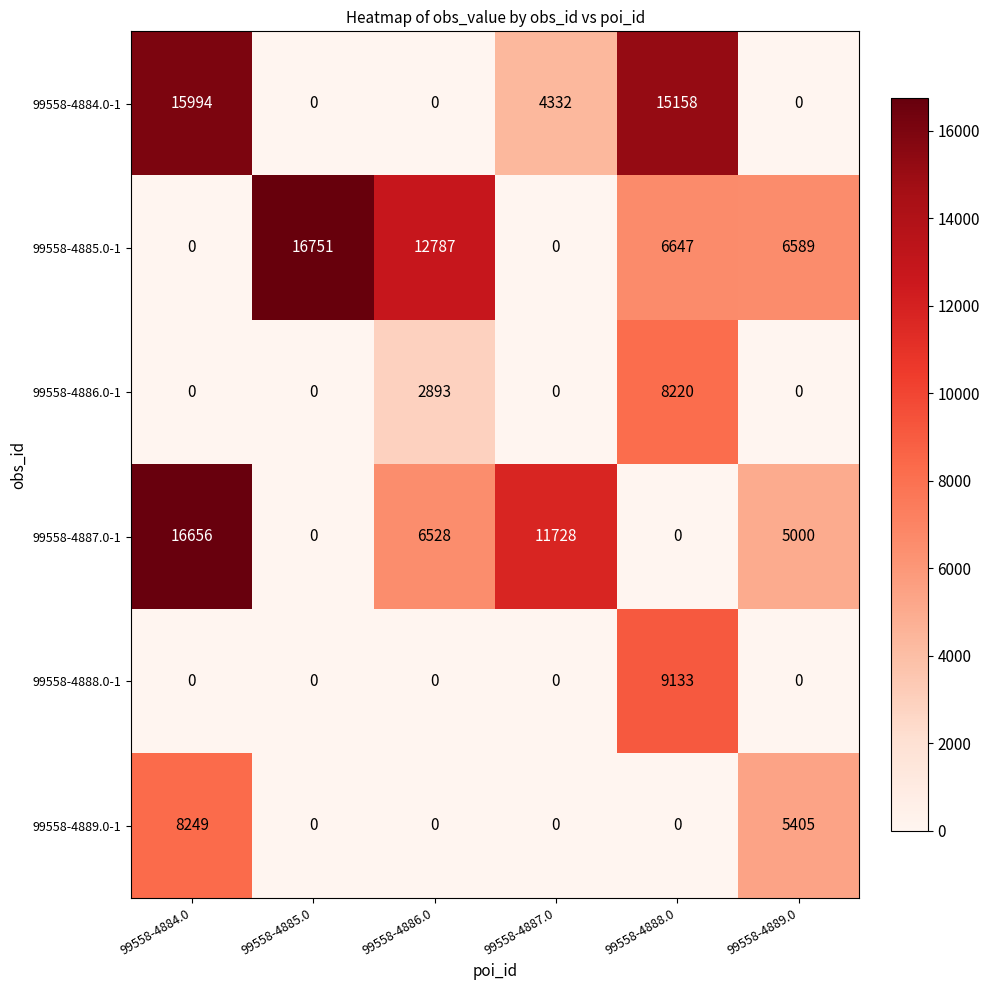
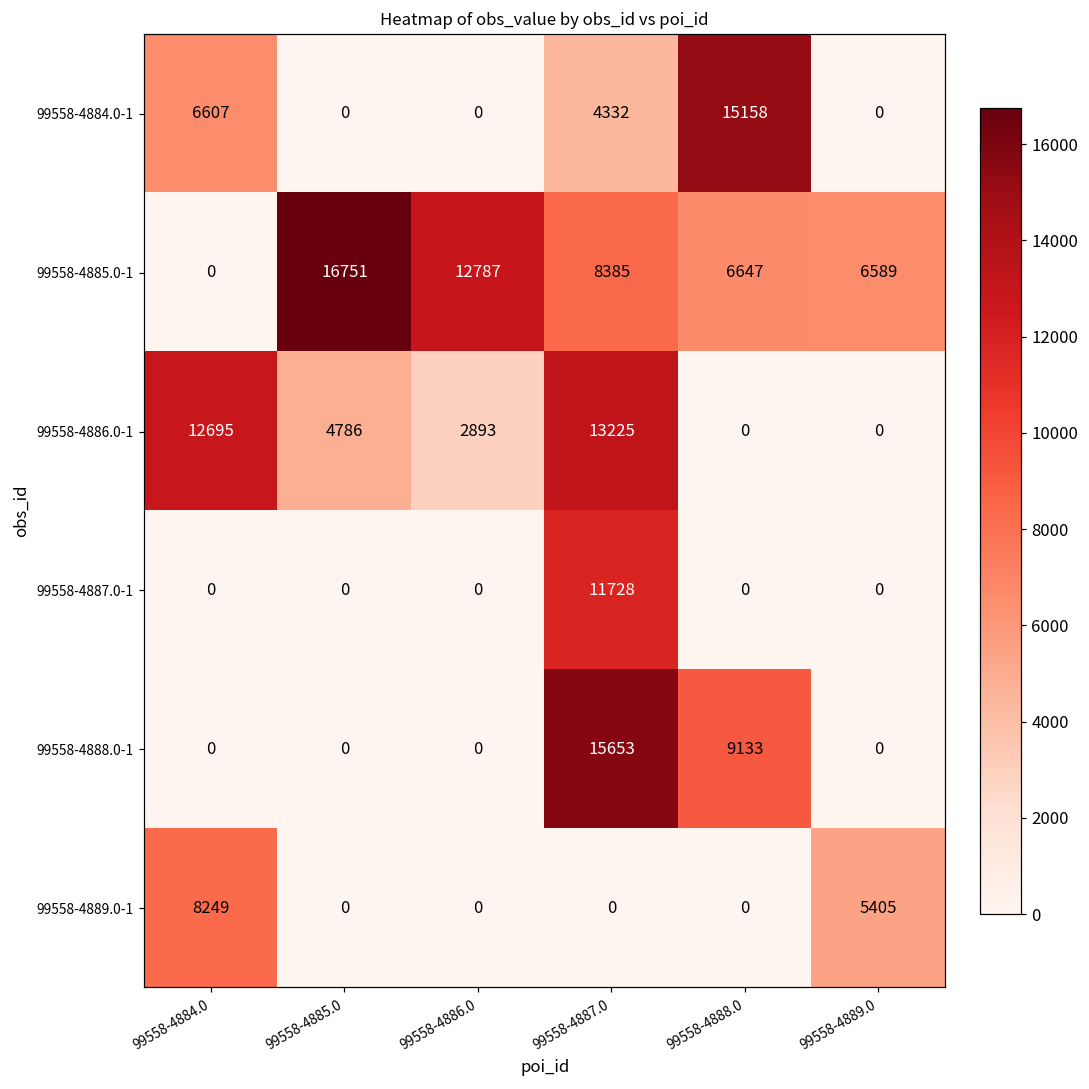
  {
    "99558-4884.0-1": {
-     "99558-4884.0": 15994,
+     "99558-4884.0": 6607,
      "99558-4885.0": 0,
      "99558-4886.0": 0,
      "99558-4887.0": 4332,
      "99558-4888.0": 15158,
      "99558-4889.0": 0
    },
    "99558-4885.0-1": {
      "99558-4884.0": 0,
      "99558-4885.0": 16751,
      "99558-4886.0": 12787,
-     "99558-4887.0": 0,
+     "99558-4887.0": 8385,
      "99558-4888.0": 6647,
      "99558-4889.0": 6589
    },
    "99558-4886.0-1": {
-     "99558-4884.0": 0,
-     "99558-4885.0": 0,
+     "99558-4884.0": 12695,
+     "99558-4885.0": 4786,
      "99558-4886.0": 2893,
-     "99558-4887.0": 0,
-     "99558-4888.0": 8220,
+     "99558-4887.0": 13225,
+     "99558-4888.0": 0,
      "99558-4889.0": 0
    },
    "99558-4887.0-1": {
-     "99558-4884.0": 16656,
+     "99558-4884.0": 0,
      "99558-4885.0": 0,
-     "99558-4886.0": 6528,
+     "99558-4886.0": 0,
      "99558-4887.0": 11728,
      "99558-4888.0": 0,
-     "99558-4889.0": 5000
+     "99558-4889.0": 0
    },
    "99558-4888.0-1": {
      "99558-4884.0": 0,
      "99558-4885.0": 0,
      "99558-4886.0": 0,
-     "99558-4887.0": 0,
+     "99558-4887.0": 15653,
      "99558-4888.0": 9133,
      "99558-4889.0": 0
    },
    "99558-4889.0-1": {
      "99558-4884.0": 8249,
      "99558-4885.0": 0,
      "99558-4886.0": 0,
      "99558-4887.0": 0,
      "99558-4888.0": 0,
      "99558-4889.0": 5405
    }
  }
